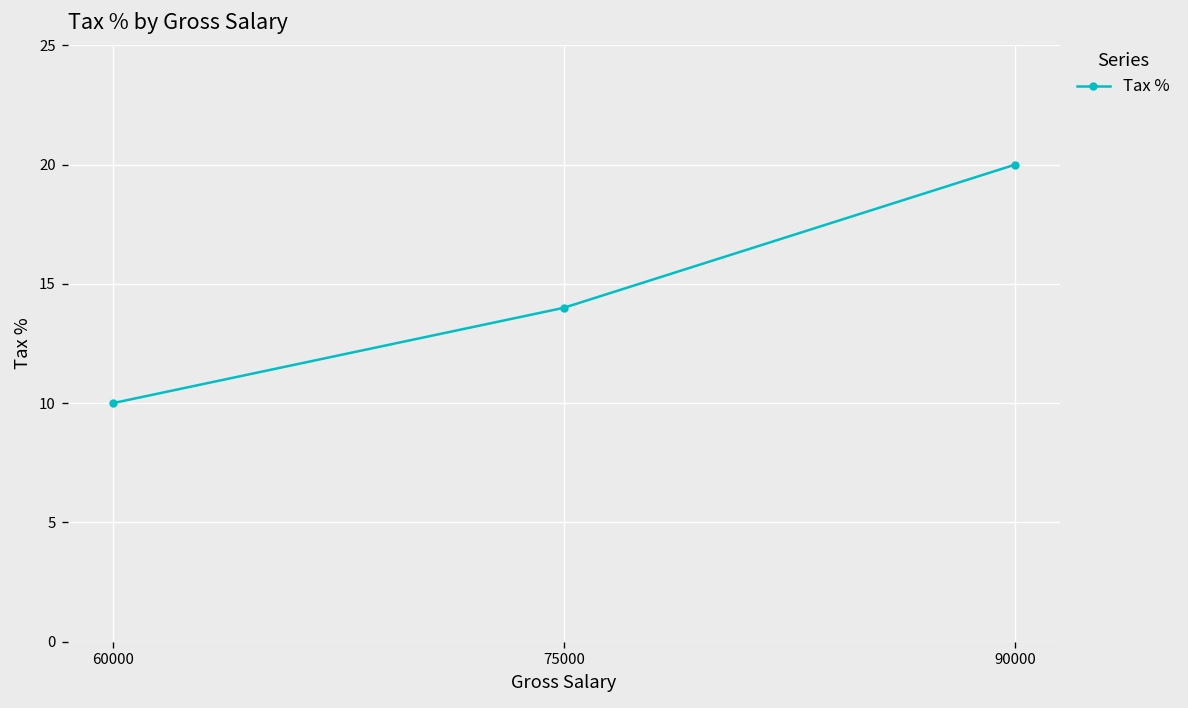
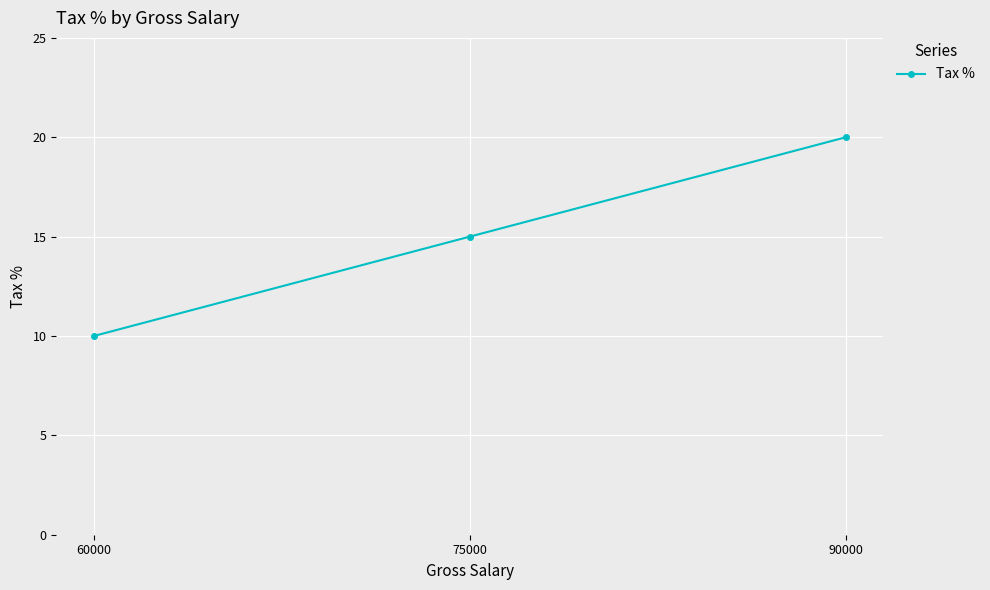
  {
    "60000": 10,
-   "75000": 14,
+   "75000": 15,
    "90000": 20
  }
